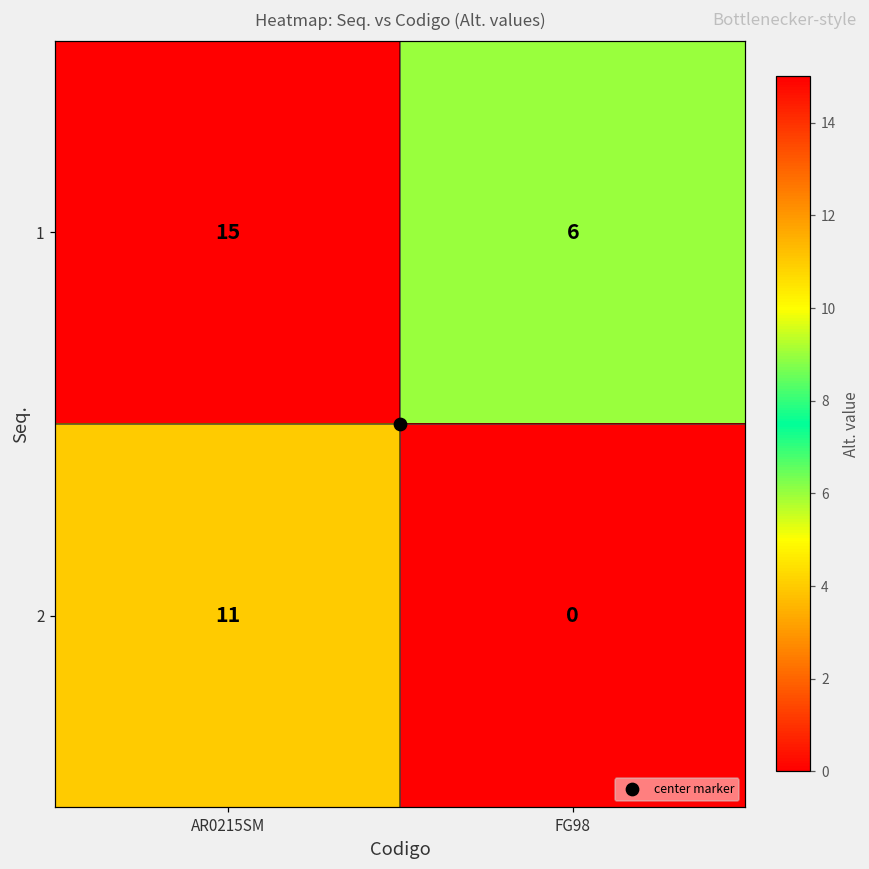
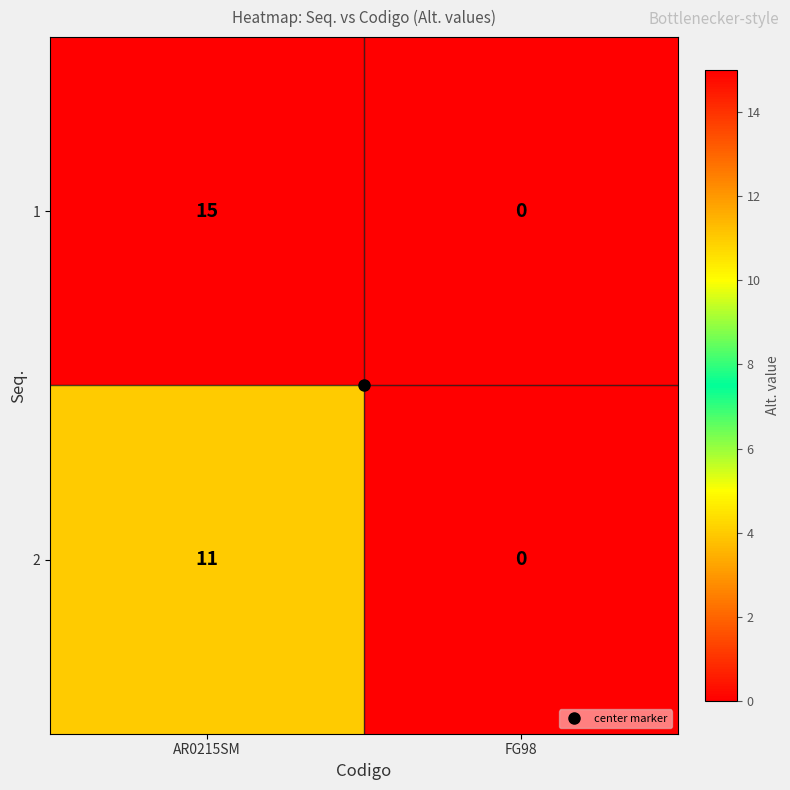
  {
    "1": {
      "AR0215SM": 15,
-     "FG98": 6
+     "FG98": 0
    },
    "2": {
      "AR0215SM": 11,
      "FG98": 0
    }
  }
